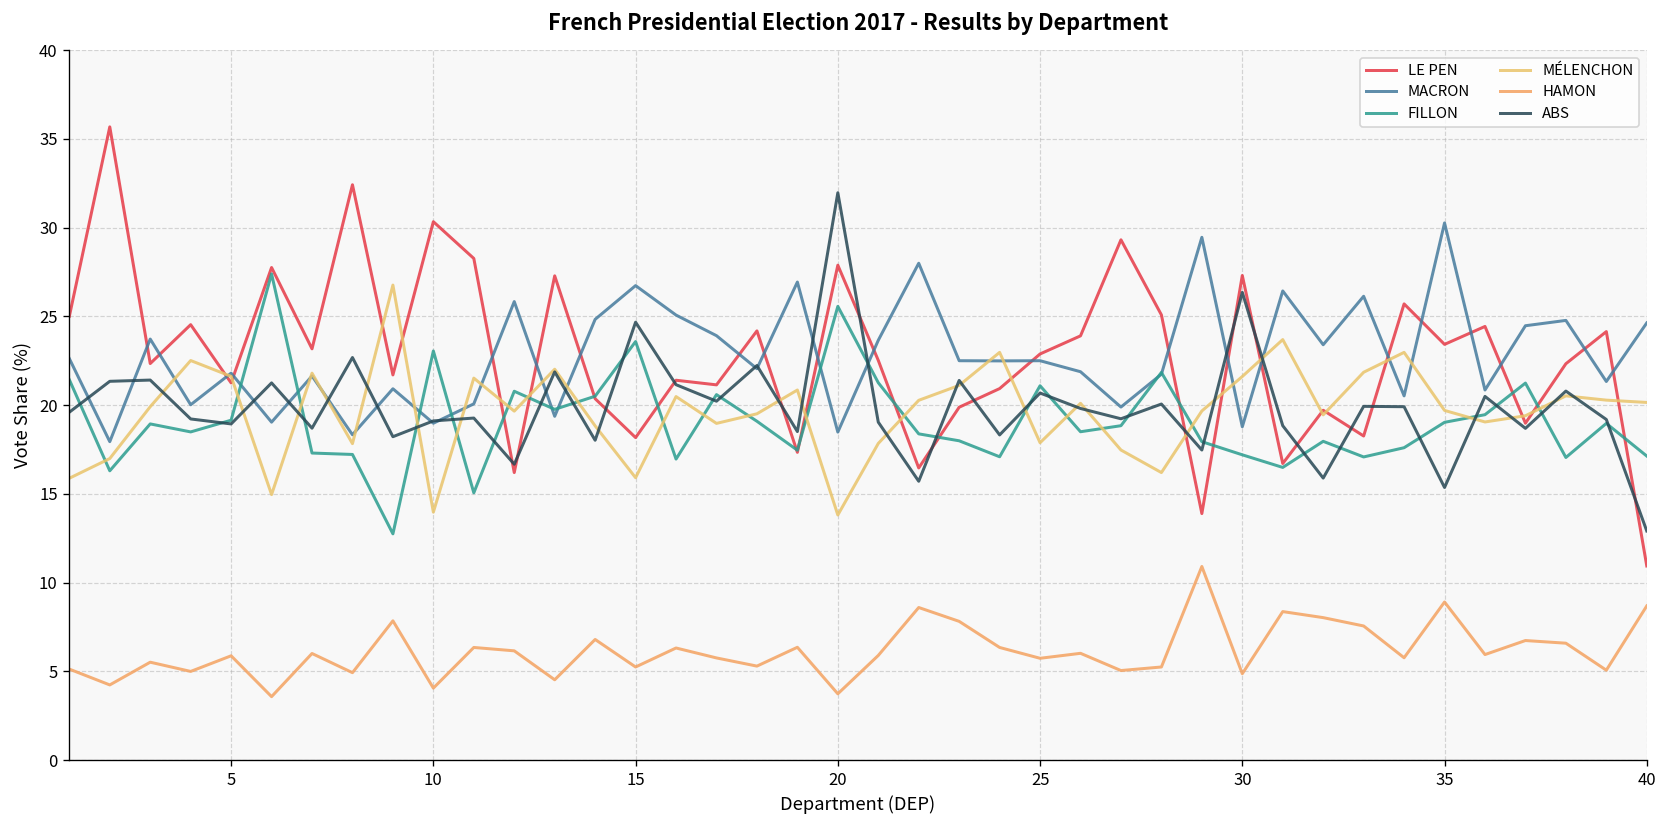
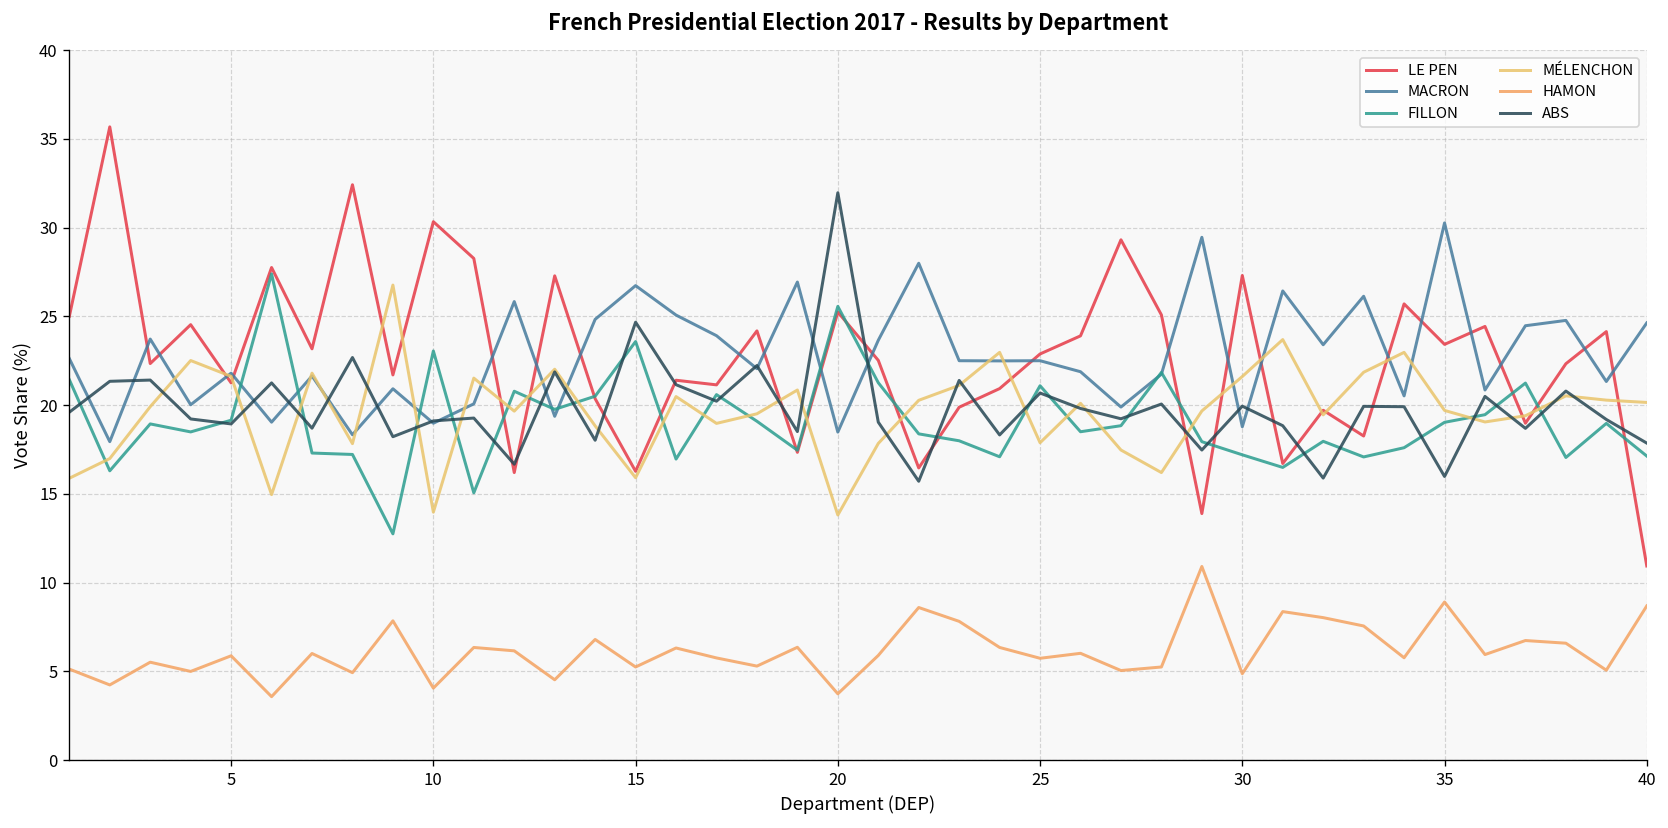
  {
    "LE PEN": {
      "5": 21.3,
      "10": 30.3,
-     "15": 18.2,
-     "20": 27.9,
+     "15": 16.3,
+     "20": 25.2,
      "25": 22.9,
      "30": 27.3,
      "35": 23.4,
      "40": 10.9
    },
    "ABS": {
      "5": 18.9,
      "15": 24.7,
      "20": 32.0,
      "25": 20.7,
-     "30": 26.4,
-     "35": 15.4,
-     "40": 12.9
+     "30": 19.9,
+     "35": 16.0,
+     "40": 17.9
    }
  }
